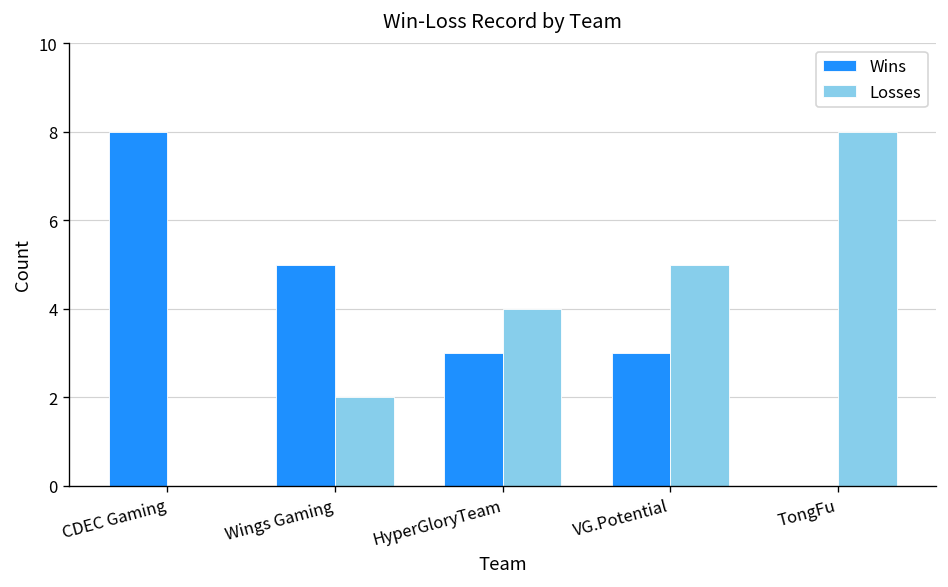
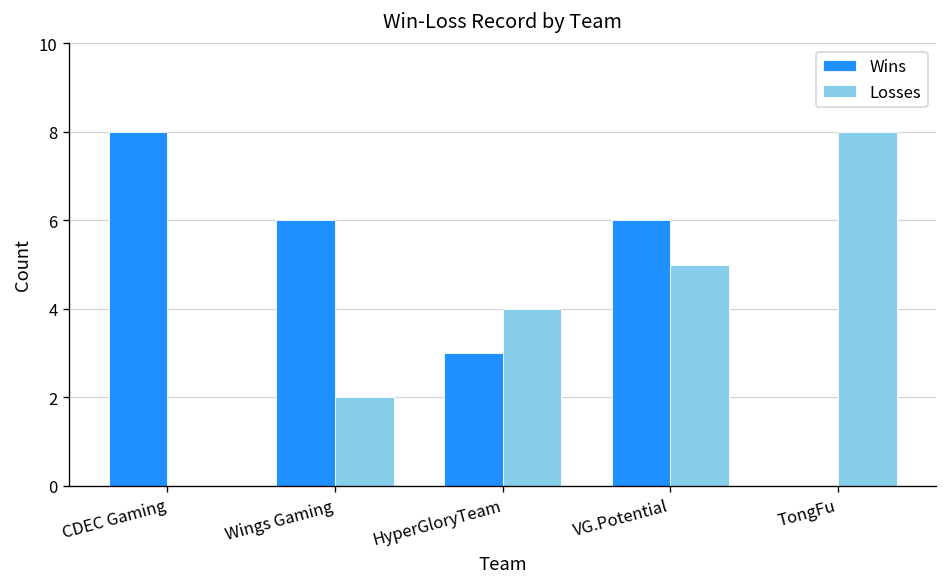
  {
    "Wins": {
      "CDEC Gaming": 8,
-     "Wings Gaming": 5,
+     "Wings Gaming": 6,
      "HyperGloryTeam": 3,
-     "VG.Potential": 3,
+     "VG.Potential": 6,
      "TongFu": 0
    },
    "Losses": {
      "CDEC Gaming": 0,
      "Wings Gaming": 2,
      "HyperGloryTeam": 4,
      "VG.Potential": 5,
      "TongFu": 8
    }
  }
